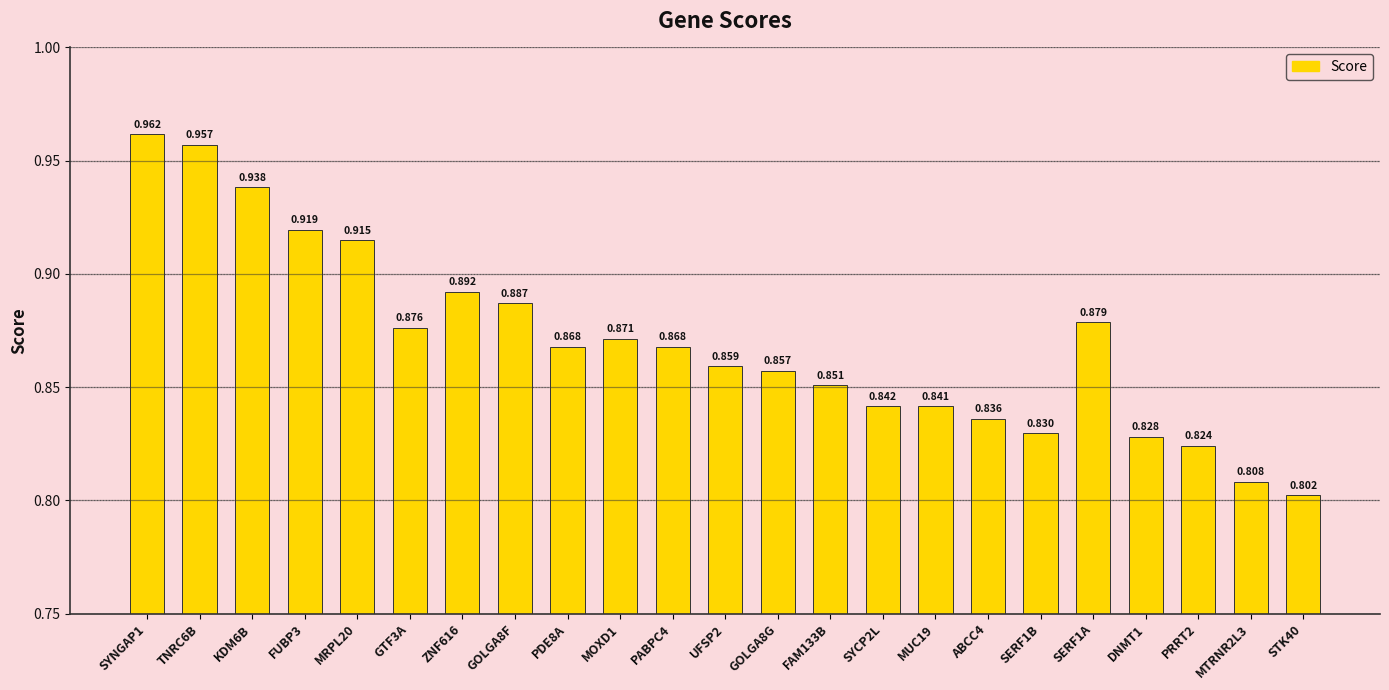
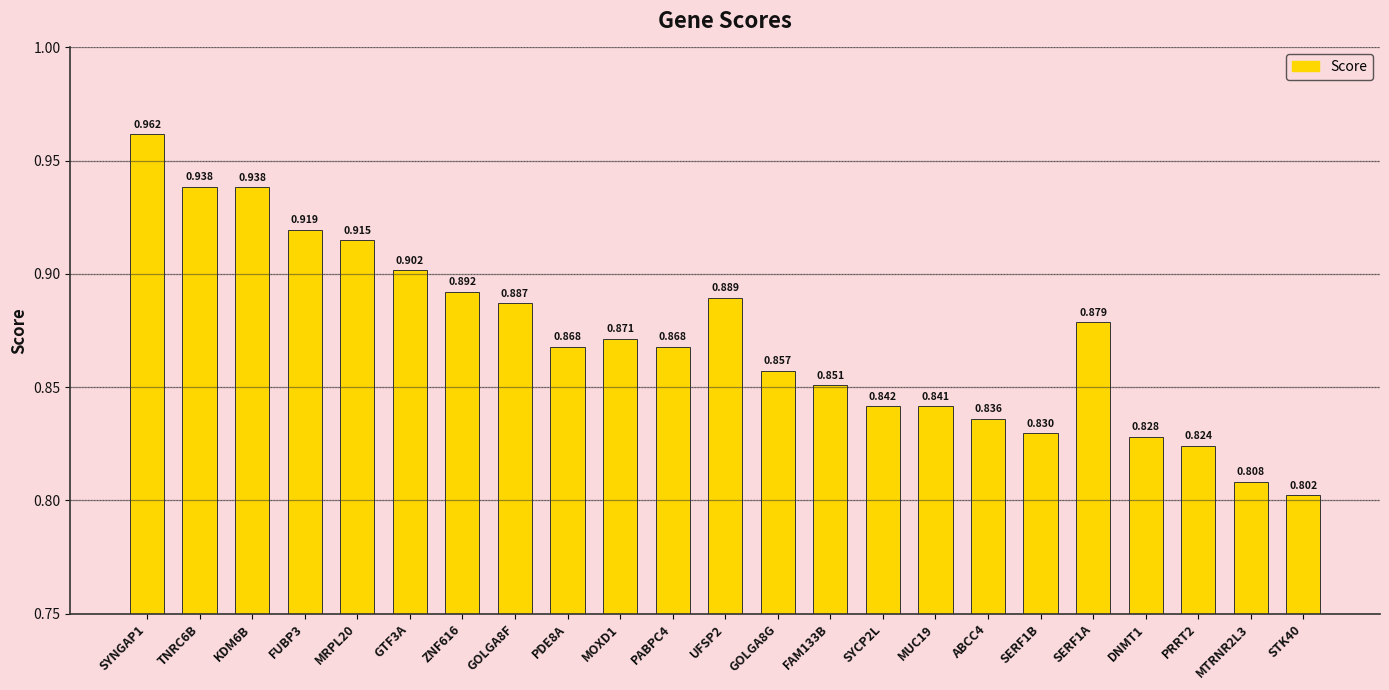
  {
    "SYNGAP1": 0.962,
-   "TNRC6B": 0.957,
+   "TNRC6B": 0.938,
    "KDM6B": 0.938,
    "FUBP3": 0.919,
    "MRPL20": 0.915,
-   "GTF3A": 0.876,
+   "GTF3A": 0.902,
    "ZNF616": 0.892,
    "GOLGA8F": 0.887,
    "PDE8A": 0.868,
    "MOXD1": 0.871,
    "PABPC4": 0.868,
-   "UFSP2": 0.859,
+   "UFSP2": 0.889,
    "GOLGA8G": 0.857,
    "FAM133B": 0.851,
    "SYCP2L": 0.842,
    "MUC19": 0.841,
    "ABCC4": 0.836,
    "SERF1B": 0.830,
    "SERF1A": 0.879,
    "DNMT1": 0.828,
    "PRRT2": 0.824,
    "MTRNR2L3": 0.808,
    "STK40": 0.802
  }
